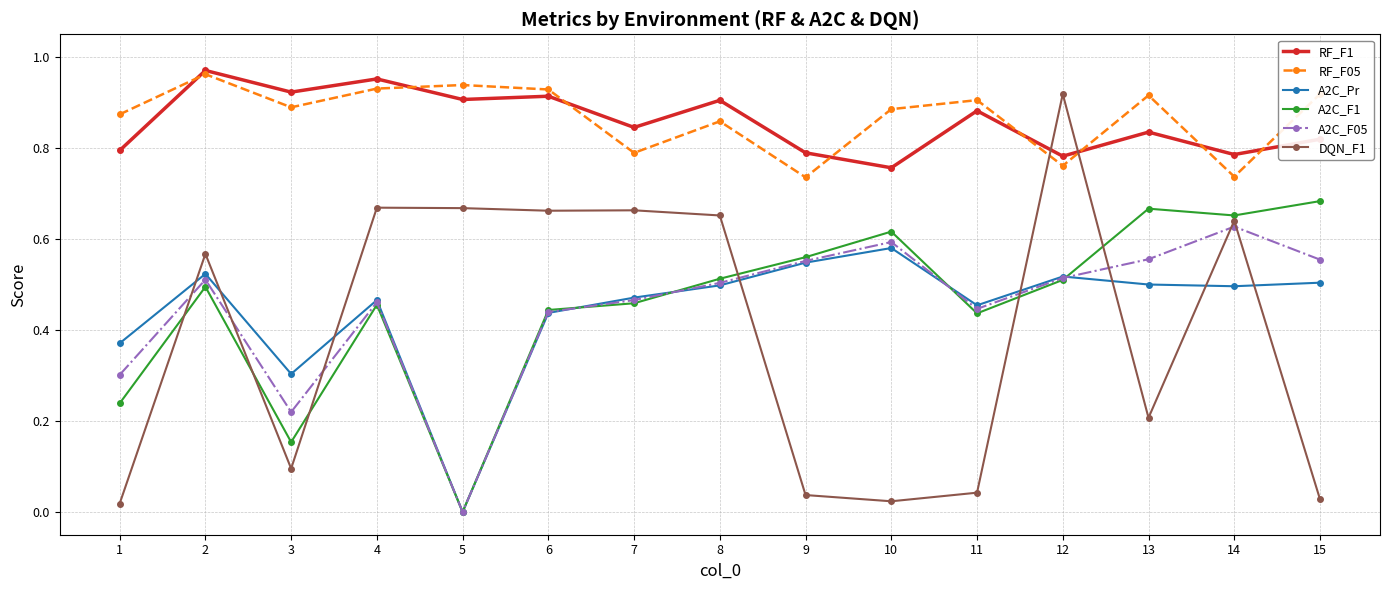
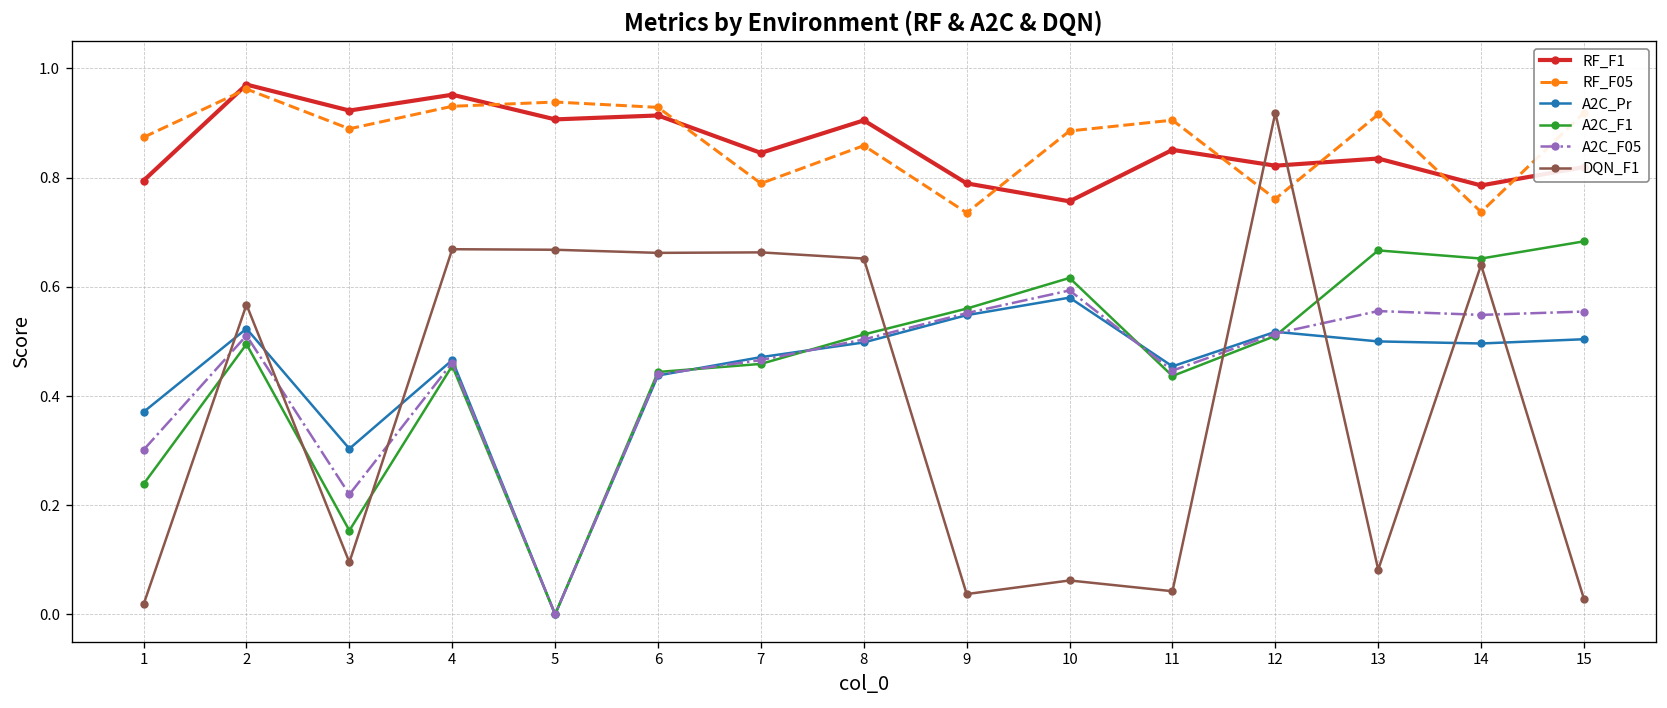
  {
    "RF_F1": {
      "1": 0.79,
      "2": 0.97,
      "3": 0.92,
      "4": 0.95,
      "5": 0.91,
      "6": 0.91,
      "7": 0.85,
      "8": 0.90,
      "9": 0.79,
      "10": 0.76,
-     "11": 0.88,
-     "12": 0.78,
+     "11": 0.85,
+     "12": 0.82,
      "13": 0.84,
      "14": 0.79
    },
    "RF_F05": {
      "1": 0.87,
      "2": 0.96,
      "3": 0.89,
      "4": 0.93,
      "5": 0.94,
      "6": 0.93,
      "7": 0.79,
      "8": 0.86,
      "9": 0.74,
      "10": 0.89,
      "11": 0.91,
      "12": 0.76,
      "13": 0.92,
      "14": 0.74
    },
    "A2C_Pr": {
      "1": 0.37,
      "2": 0.52,
      "3": 0.30,
      "10": 0.58,
      "11": 0.45,
      "13": 0.50,
      "14": 0.50,
      "15": 0.50
    },
    "A2C_F1": {
      "1": 0.24,
      "2": 0.50,
      "3": 0.15,
      "7": 0.46,
      "8": 0.51,
      "9": 0.56,
      "10": 0.62,
      "11": 0.44,
      "13": 0.67,
      "14": 0.65,
      "15": 0.68
    },
    "A2C_F05": {
      "1": 0.30,
      "2": 0.51,
      "3": 0.22,
      "10": 0.59,
      "11": 0.45,
      "13": 0.56,
-     "14": 0.63,
+     "14": 0.55,
      "15": 0.55
    },
    "DQN_F1": {
      "1": 0.02,
      "2": 0.57,
      "3": 0.10,
      "4": 0.67,
      "5": 0.67,
      "6": 0.66,
      "7": 0.66,
      "8": 0.65,
      "9": 0.04,
-     "10": 0.02,
+     "10": 0.06,
      "11": 0.04,
      "12": 0.92,
-     "13": 0.21,
+     "13": 0.08,
      "14": 0.64,
      "15": 0.03
    }
  }
